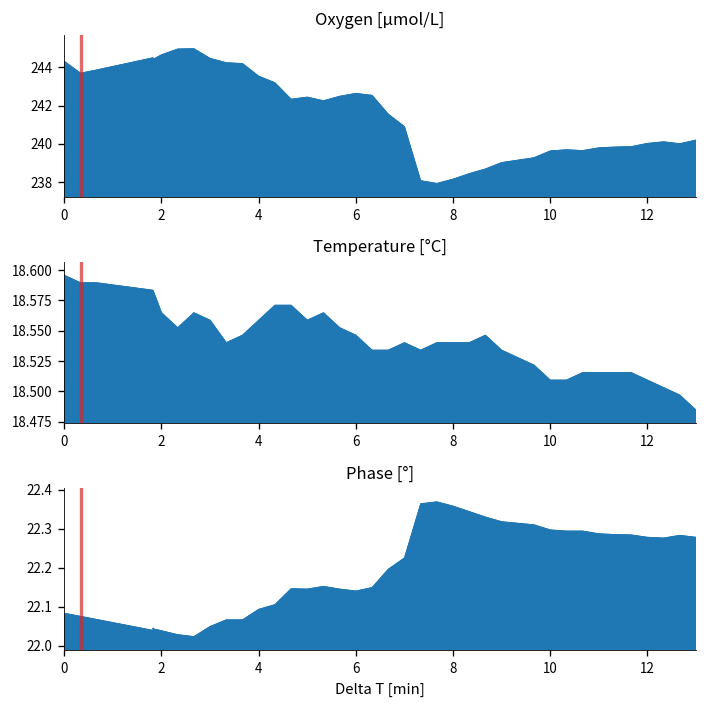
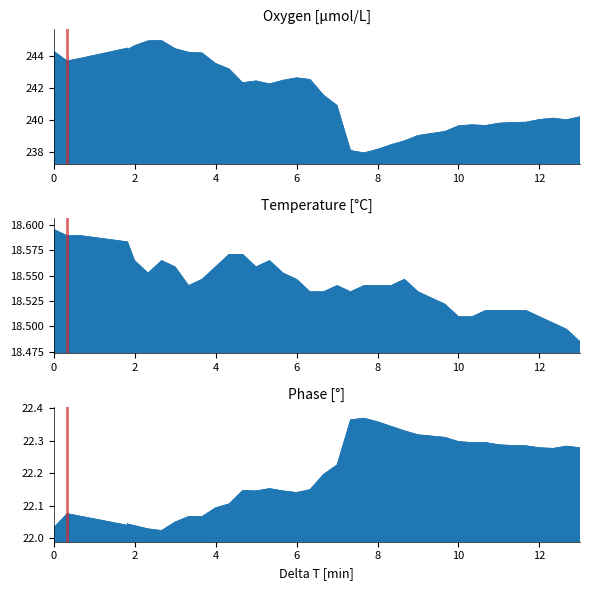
  {
    "Oxygen [μmol/L]": {
      "0": 244.3
    },
    "Temperature [°C]": {
      "0": 18.596
    },
    "Phase [°]": {
-     "0": 22.08
+     "0": 22.03
    }
  }
